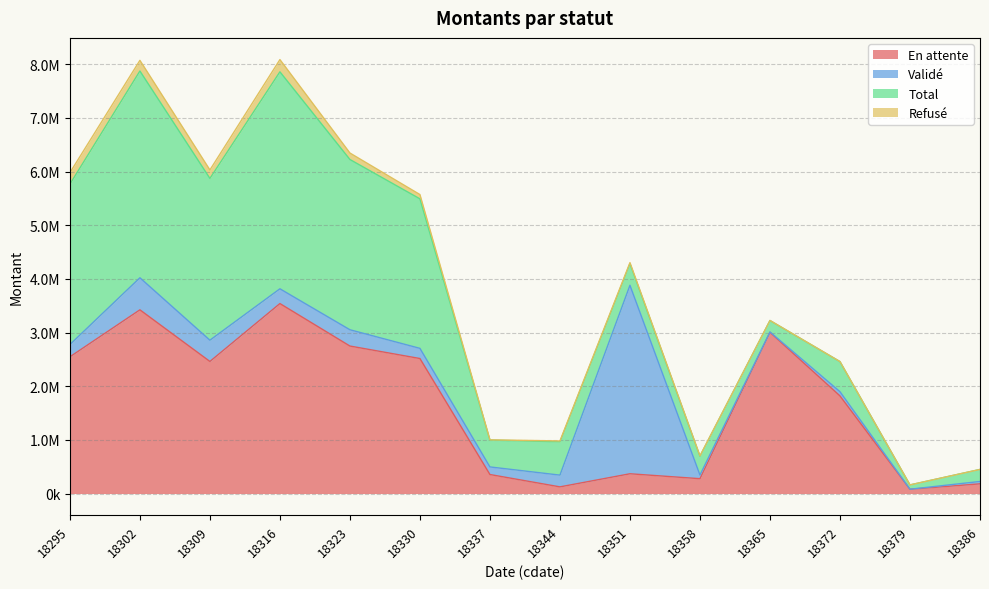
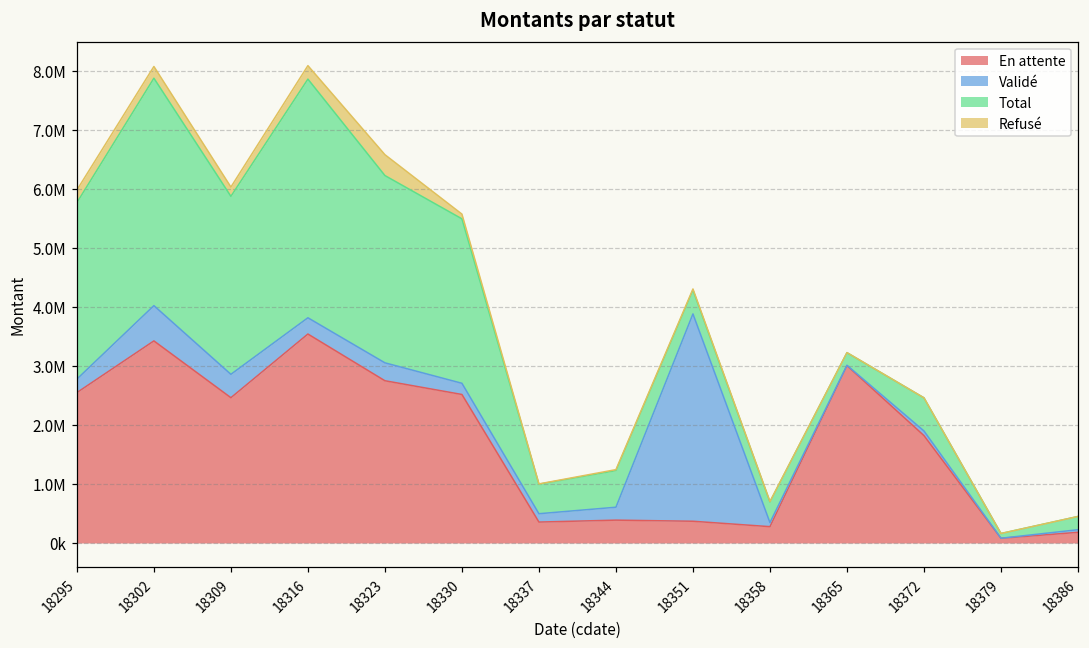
  {
    "En attente": {
      "18295": 2500000,
      "18302": 3400000,
      "18309": 2500000,
      "18316": 3500000,
      "18323": 2700000,
      "18330": 2500000,
      "18337": 400000,
-     "18344": 100000,
+     "18344": 400000,
      "18351": 400000,
      "18358": 300000,
      "18372": 1800000
    },
    "Validé": {
      "18295": 200000,
      "18302": 600000,
      "18309": 400000,
      "18316": 300000,
      "18323": 300000,
      "18330": 200000,
      "18337": 100000,
      "18344": 200000,
      "18351": 3500000,
      "18358": 100000,
      "18372": 100000
    },
    "Total": {
      "18295": 3000000,
      "18302": 3900000,
      "18309": 3000000,
      "18316": 4000000,
      "18323": 3200000,
      "18330": 2800000
    },
    "Refusé": {
      "18295": 200000,
      "18302": 200000,
      "18309": 200000,
      "18316": 200000,
-     "18323": 100000,
+     "18323": 400000,
      "18330": 100000
    }
  }
